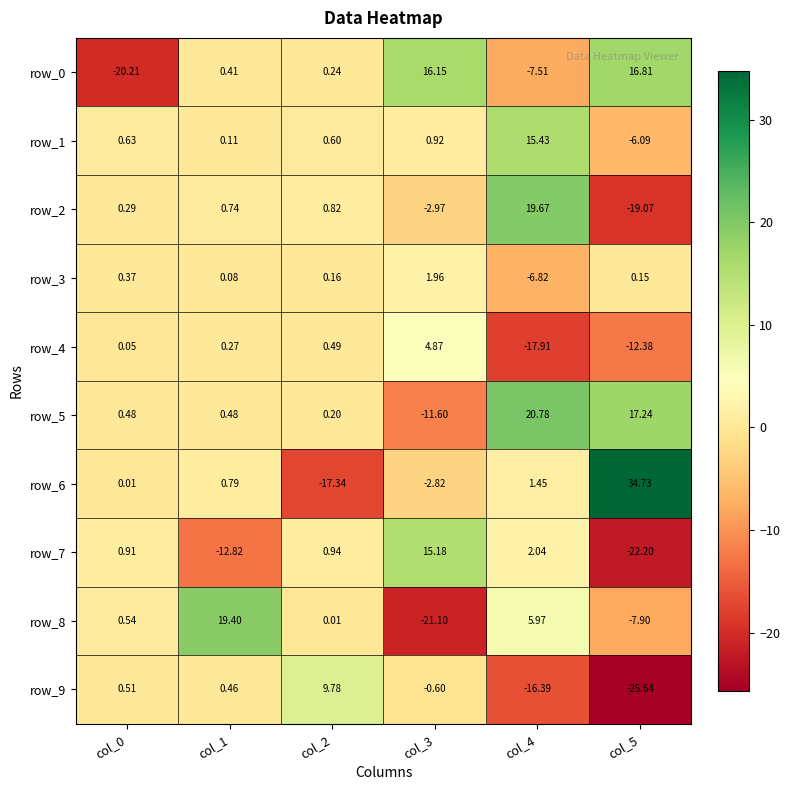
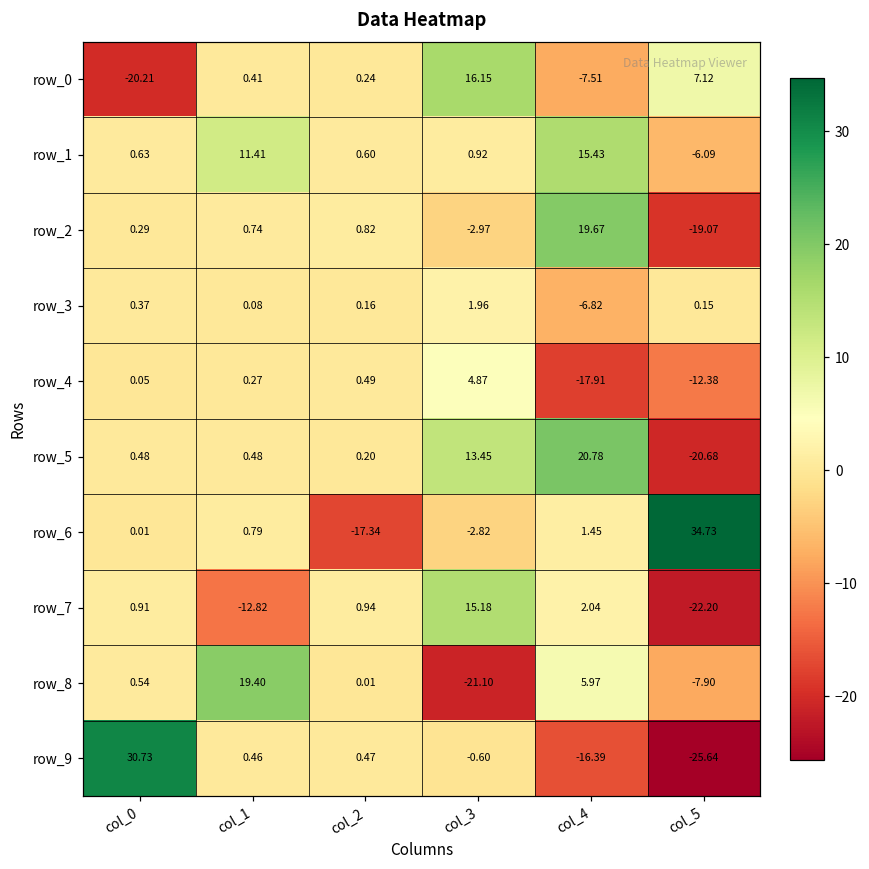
  {
    "row_0": {
      "col_0": -20.21,
      "col_1": 0.41,
      "col_2": 0.24,
      "col_3": 16.15,
      "col_4": -7.51,
-     "col_5": 16.81
+     "col_5": 7.12
    },
    "row_1": {
      "col_0": 0.63,
-     "col_1": 0.11,
+     "col_1": 11.41,
      "col_2": 0.60,
      "col_3": 0.92,
      "col_4": 15.43,
      "col_5": -6.09
    },
    "row_2": {
      "col_0": 0.29,
      "col_1": 0.74,
      "col_2": 0.82,
      "col_3": -2.97,
      "col_4": 19.67,
      "col_5": -19.07
    },
    "row_3": {
      "col_0": 0.37,
      "col_1": 0.08,
      "col_2": 0.16,
      "col_3": 1.96,
      "col_4": -6.82,
      "col_5": 0.15
    },
    "row_4": {
      "col_0": 0.05,
      "col_1": 0.27,
      "col_2": 0.49,
      "col_3": 4.87,
      "col_4": -17.91,
      "col_5": -12.38
    },
    "row_5": {
      "col_0": 0.48,
      "col_1": 0.48,
      "col_2": 0.20,
-     "col_3": -11.60,
+     "col_3": 13.45,
      "col_4": 20.78,
-     "col_5": 17.24
+     "col_5": -20.68
    },
    "row_6": {
      "col_0": 0.01,
      "col_1": 0.79,
      "col_2": -17.34,
      "col_3": -2.82,
      "col_4": 1.45,
      "col_5": 34.73
    },
    "row_7": {
      "col_0": 0.91,
      "col_1": -12.82,
      "col_2": 0.94,
      "col_3": 15.18,
      "col_4": 2.04,
      "col_5": -22.20
    },
    "row_8": {
      "col_0": 0.54,
      "col_1": 19.40,
      "col_2": 0.01,
      "col_3": -21.10,
      "col_4": 5.97,
      "col_5": -7.90
    },
    "row_9": {
-     "col_0": 0.51,
+     "col_0": 30.73,
      "col_1": 0.46,
-     "col_2": 9.78,
+     "col_2": 0.47,
      "col_3": -0.60,
      "col_4": -16.39,
      "col_5": -25.64
    }
  }
